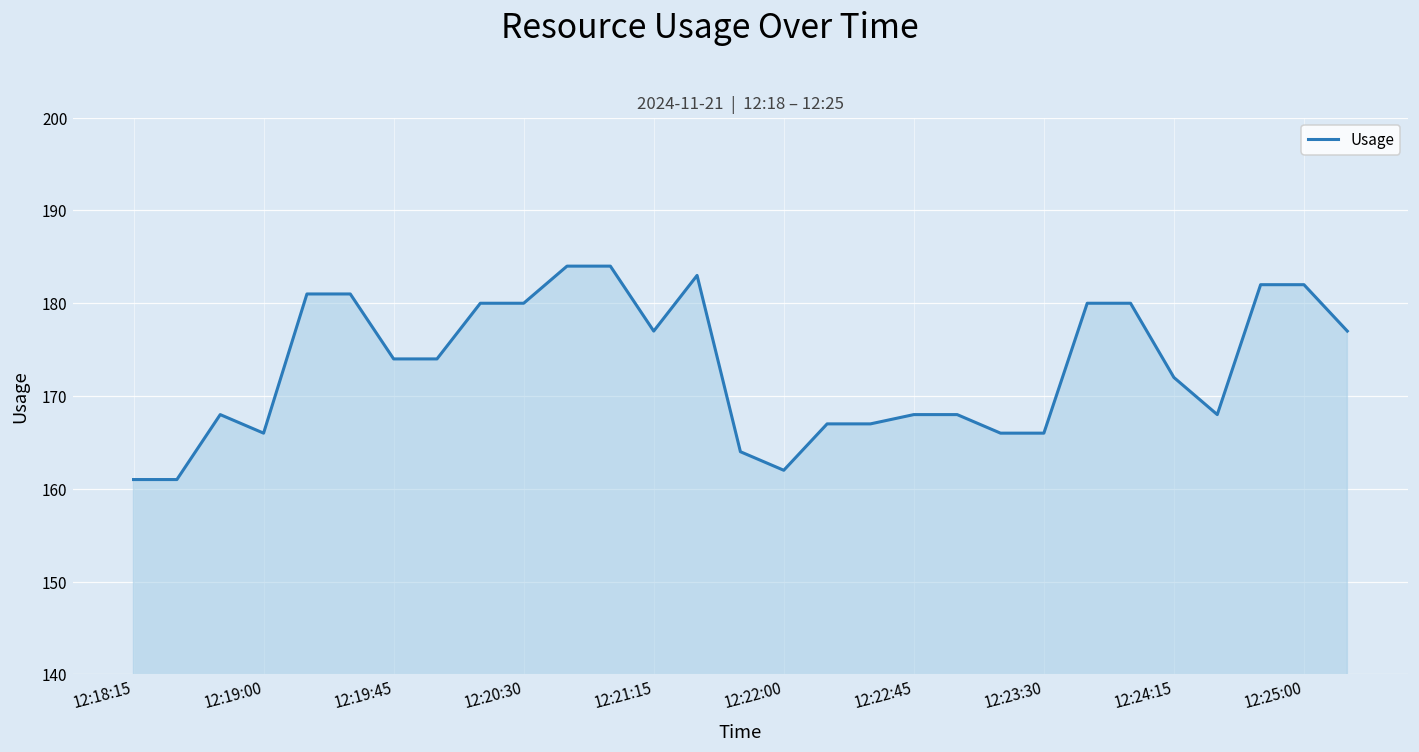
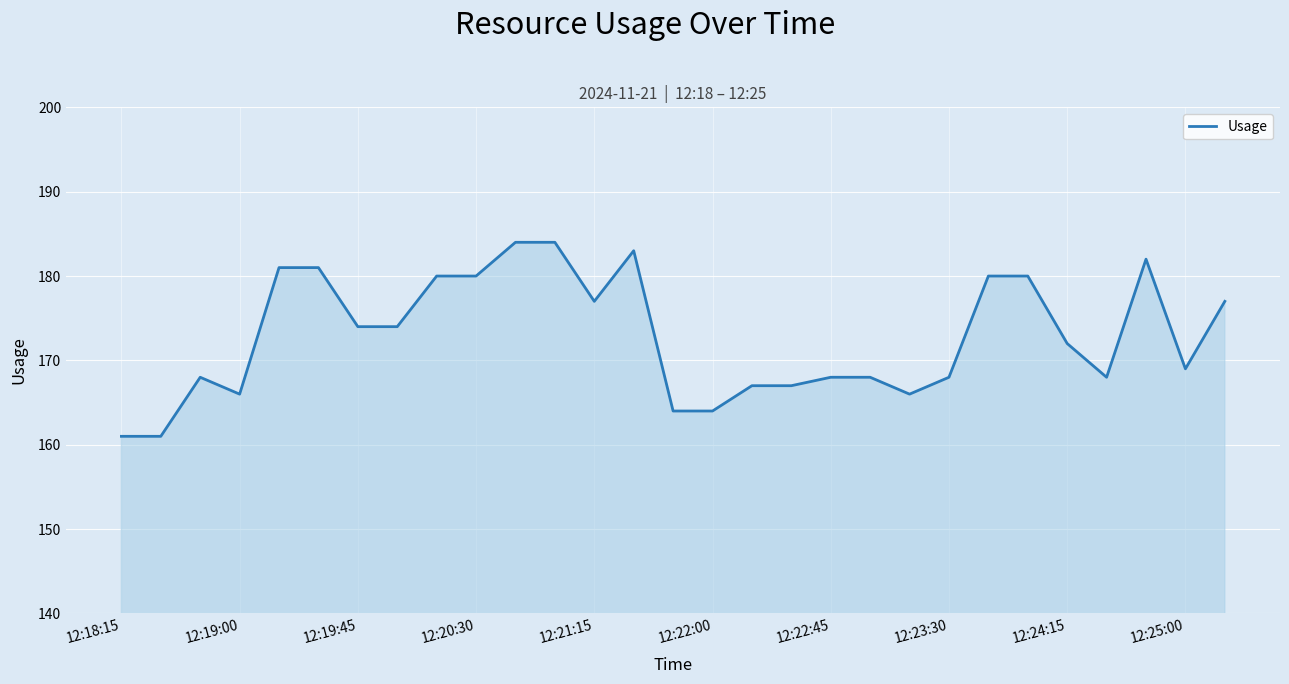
  {
    "12:18:15": 161,
    "12:19:00": 166,
    "12:19:45": 174,
    "12:20:30": 180,
    "12:21:15": 177,
-   "12:22:00": 162,
+   "12:22:00": 164,
    "12:22:45": 168,
-   "12:23:30": 166,
+   "12:23:30": 168,
    "12:24:15": 172,
-   "12:25:00": 182
+   "12:25:00": 169
  }
